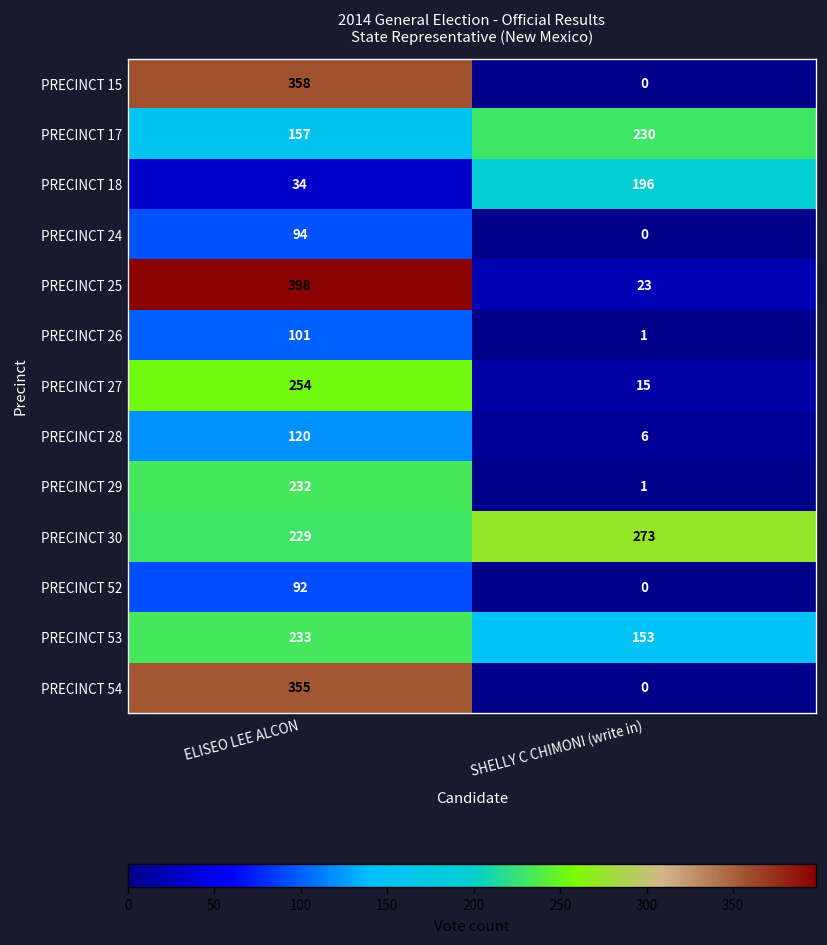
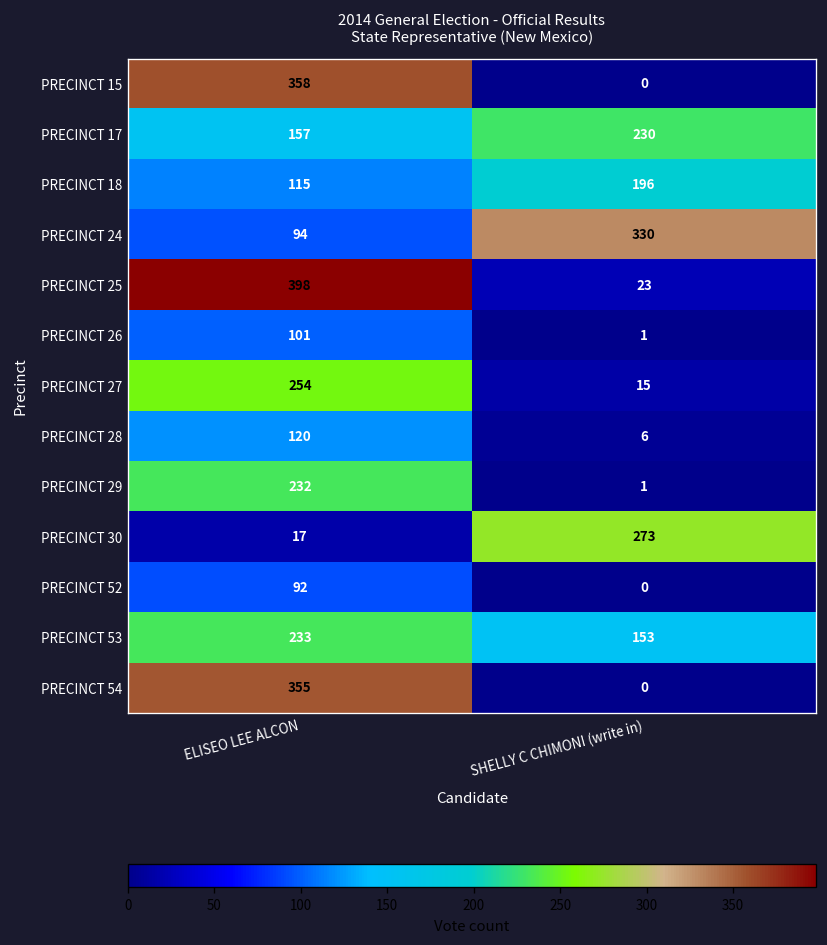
  {
    "PRECINCT 15": {
      "ELISEO LEE ALCON": 358,
      "SHELLY C CHIMONI (write in)": 0
    },
    "PRECINCT 17": {
      "ELISEO LEE ALCON": 157,
      "SHELLY C CHIMONI (write in)": 230
    },
    "PRECINCT 18": {
-     "ELISEO LEE ALCON": 34,
+     "ELISEO LEE ALCON": 115,
      "SHELLY C CHIMONI (write in)": 196
    },
    "PRECINCT 24": {
      "ELISEO LEE ALCON": 94,
-     "SHELLY C CHIMONI (write in)": 0
+     "SHELLY C CHIMONI (write in)": 330
    },
    "PRECINCT 25": {
      "ELISEO LEE ALCON": 398,
      "SHELLY C CHIMONI (write in)": 23
    },
    "PRECINCT 26": {
      "ELISEO LEE ALCON": 101,
      "SHELLY C CHIMONI (write in)": 1
    },
    "PRECINCT 27": {
      "ELISEO LEE ALCON": 254,
      "SHELLY C CHIMONI (write in)": 15
    },
    "PRECINCT 28": {
      "ELISEO LEE ALCON": 120,
      "SHELLY C CHIMONI (write in)": 6
    },
    "PRECINCT 29": {
      "ELISEO LEE ALCON": 232,
      "SHELLY C CHIMONI (write in)": 1
    },
    "PRECINCT 30": {
-     "ELISEO LEE ALCON": 229,
+     "ELISEO LEE ALCON": 17,
      "SHELLY C CHIMONI (write in)": 273
    },
    "PRECINCT 52": {
      "ELISEO LEE ALCON": 92,
      "SHELLY C CHIMONI (write in)": 0
    },
    "PRECINCT 53": {
      "ELISEO LEE ALCON": 233,
      "SHELLY C CHIMONI (write in)": 153
    },
    "PRECINCT 54": {
      "ELISEO LEE ALCON": 355,
      "SHELLY C CHIMONI (write in)": 0
    }
  }
